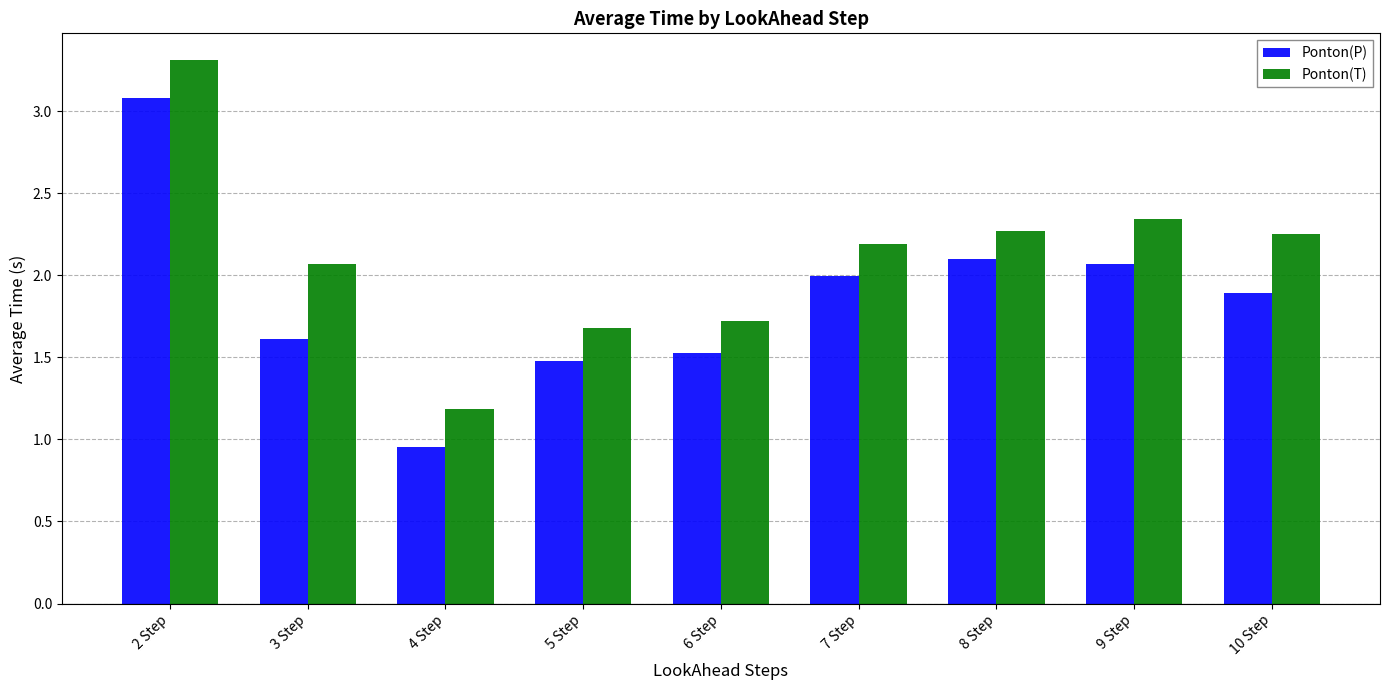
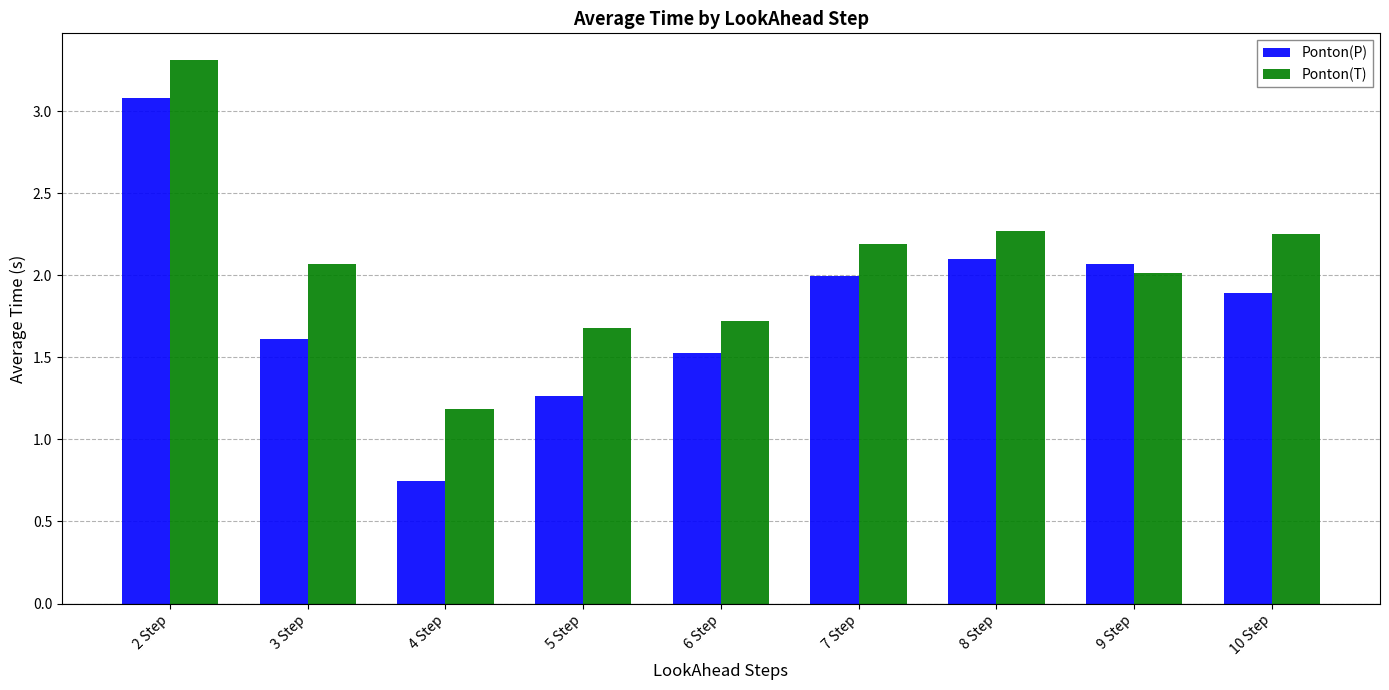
  {
    "Ponton(P)": {
      "2 Step": 3.08,
      "3 Step": 1.61,
-     "4 Step": 0.96,
-     "5 Step": 1.48,
+     "4 Step": 0.75,
+     "5 Step": 1.27,
      "6 Step": 1.53,
      "7 Step": 1.99,
      "8 Step": 2.10,
      "9 Step": 2.07,
      "10 Step": 1.89
    },
    "Ponton(T)": {
      "2 Step": 3.31,
      "3 Step": 2.07,
      "4 Step": 1.19,
      "5 Step": 1.68,
      "6 Step": 1.72,
      "7 Step": 2.19,
      "8 Step": 2.27,
-     "9 Step": 2.34,
+     "9 Step": 2.01,
      "10 Step": 2.25
    }
  }
